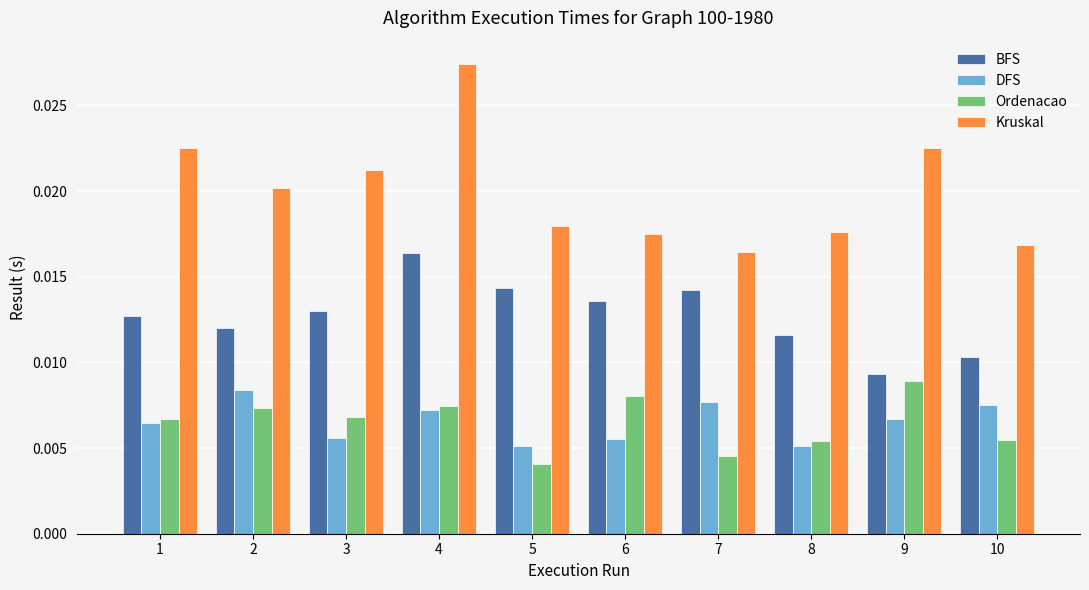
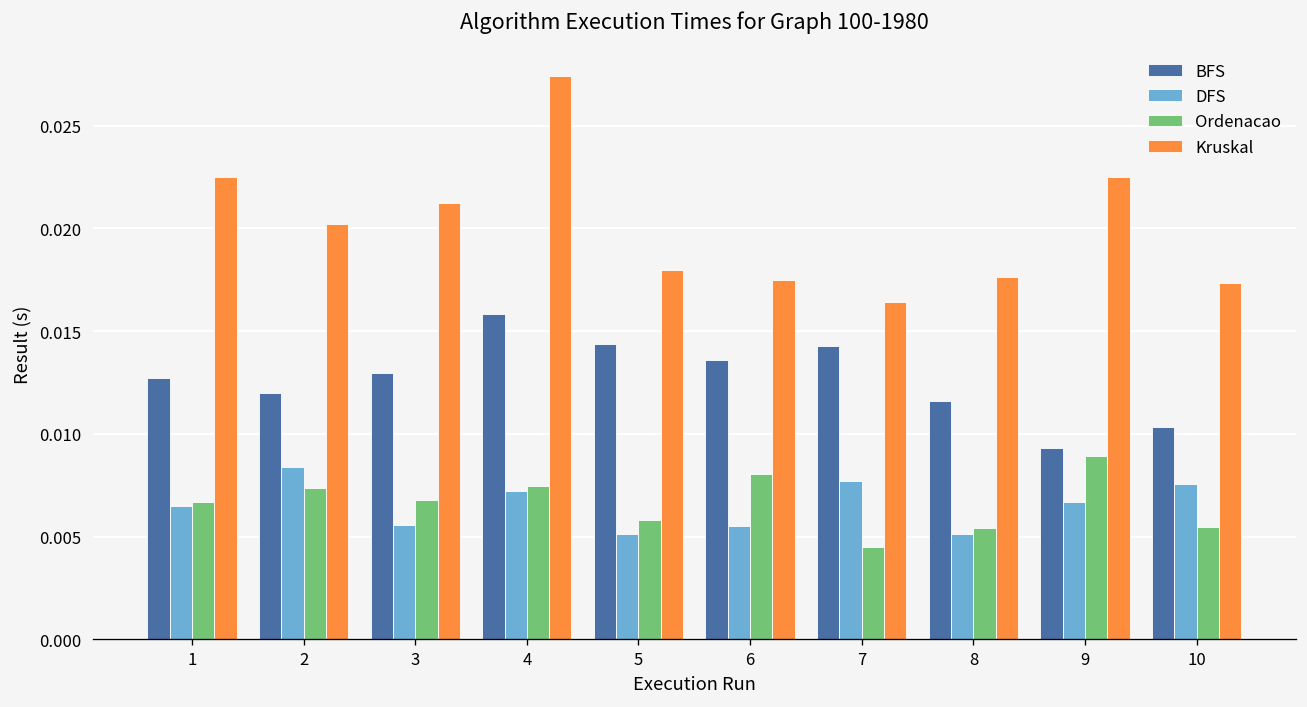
  {
    "BFS": {
      "1": 0.0127,
      "2": 0.0120,
      "3": 0.0130,
-     "4": 0.0164,
+     "4": 0.0159,
      "5": 0.0144,
      "6": 0.0136,
      "7": 0.0143,
      "8": 0.0116,
      "9": 0.0093,
      "10": 0.0103
    },
    "DFS": {
      "1": 0.0065,
      "2": 0.0084,
      "3": 0.0056,
      "4": 0.0072,
      "5": 0.0051,
      "6": 0.0055,
      "7": 0.0077,
      "8": 0.0051,
      "9": 0.0067,
      "10": 0.0075
    },
    "Ordenacao": {
      "1": 0.0067,
      "2": 0.0074,
      "3": 0.0068,
      "4": 0.0075,
-     "5": 0.0041,
+     "5": 0.0058,
      "6": 0.0081,
      "7": 0.0045,
      "8": 0.0054,
      "9": 0.0089,
      "10": 0.0055
    },
    "Kruskal": {
      "1": 0.0225,
      "2": 0.0202,
      "3": 0.0213,
      "4": 0.0274,
      "5": 0.0180,
      "6": 0.0175,
      "7": 0.0164,
      "8": 0.0176,
      "9": 0.0225,
-     "10": 0.0169
+     "10": 0.0173
    }
  }
